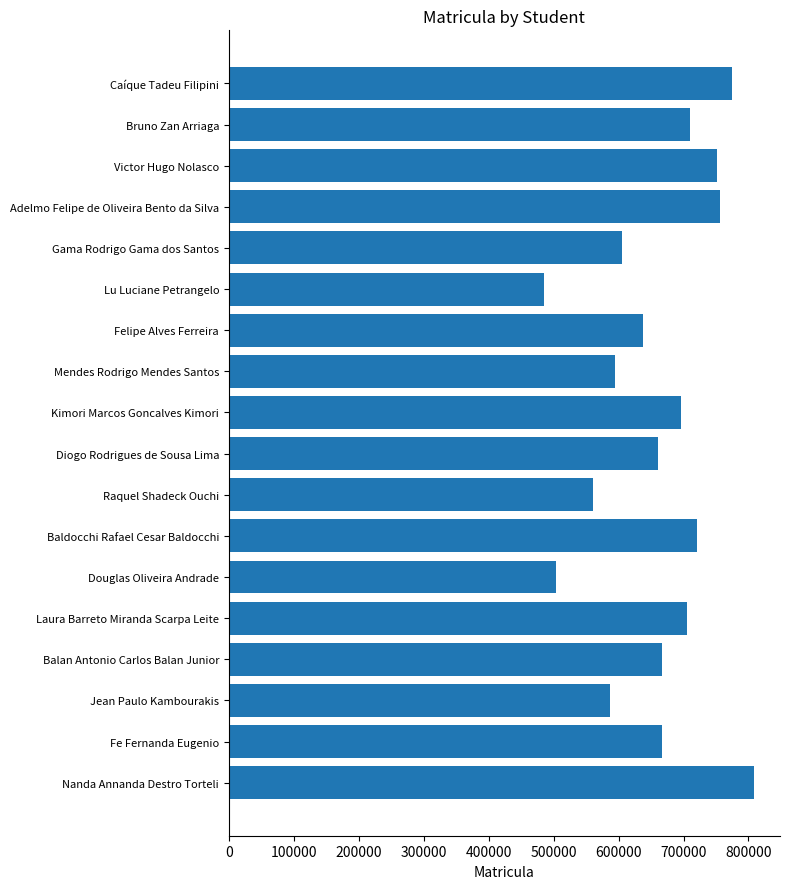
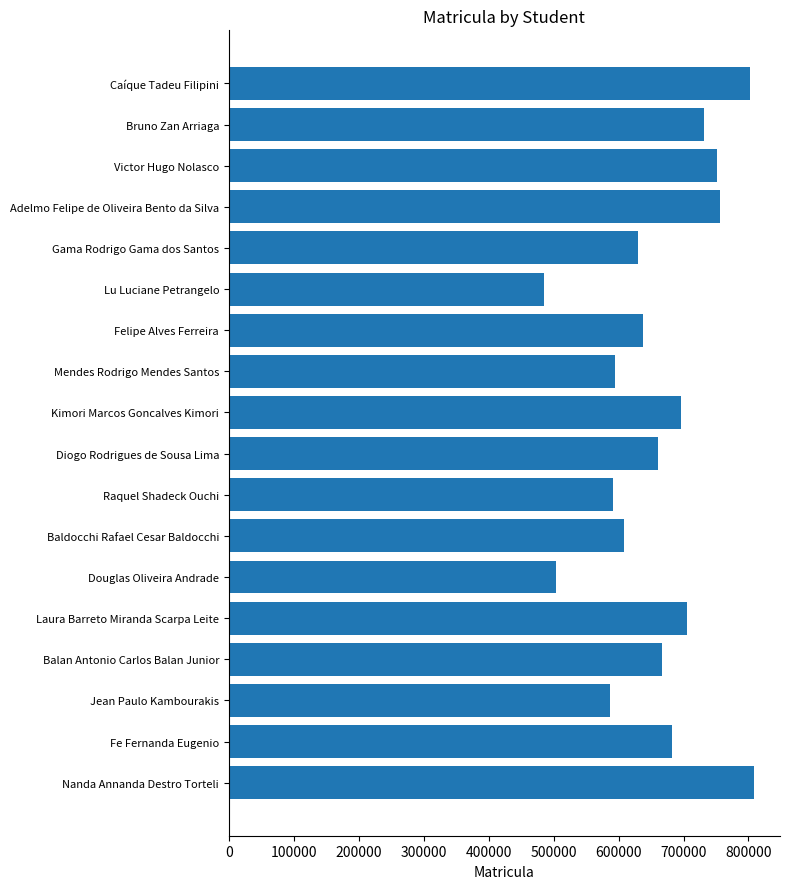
  {
-   "Caíque Tadeu Filipini": 770000,
-   "Bruno Zan Arriaga": 710000,
+   "Caíque Tadeu Filipini": 800000,
+   "Bruno Zan Arriaga": 730000,
    "Victor Hugo Nolasco": 750000,
    "Adelmo Felipe de Oliveira Bento da Silva": 760000,
-   "Gama Rodrigo Gama dos Santos": 610000,
+   "Gama Rodrigo Gama dos Santos": 630000,
    "Lu Luciane Petrangelo": 490000,
    "Felipe Alves Ferreira": 640000,
    "Mendes Rodrigo Mendes Santos": 590000,
    "Kimori Marcos Goncalves Kimori": 700000,
    "Diogo Rodrigues de Sousa Lima": 660000,
-   "Raquel Shadeck Ouchi": 560000,
-   "Baldocchi Rafael Cesar Baldocchi": 720000,
+   "Raquel Shadeck Ouchi": 590000,
+   "Baldocchi Rafael Cesar Baldocchi": 610000,
    "Douglas Oliveira Andrade": 500000,
    "Laura Barreto Miranda Scarpa Leite": 710000,
    "Balan Antonio Carlos Balan Junior": 670000,
    "Jean Paulo Kambourakis": 590000,
-   "Fe Fernanda Eugenio": 670000,
+   "Fe Fernanda Eugenio": 680000,
    "Nanda Annanda Destro Torteli": 810000
  }
